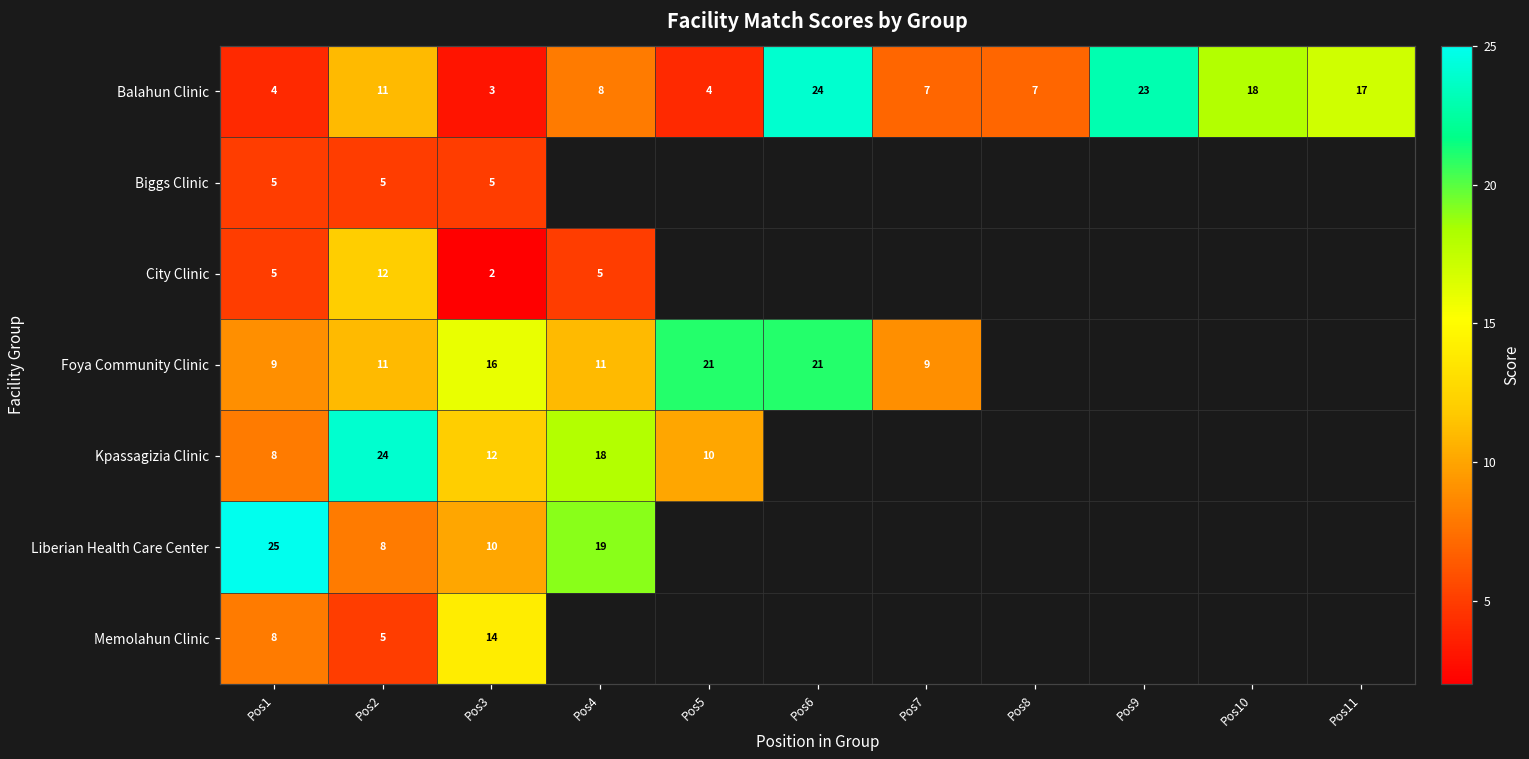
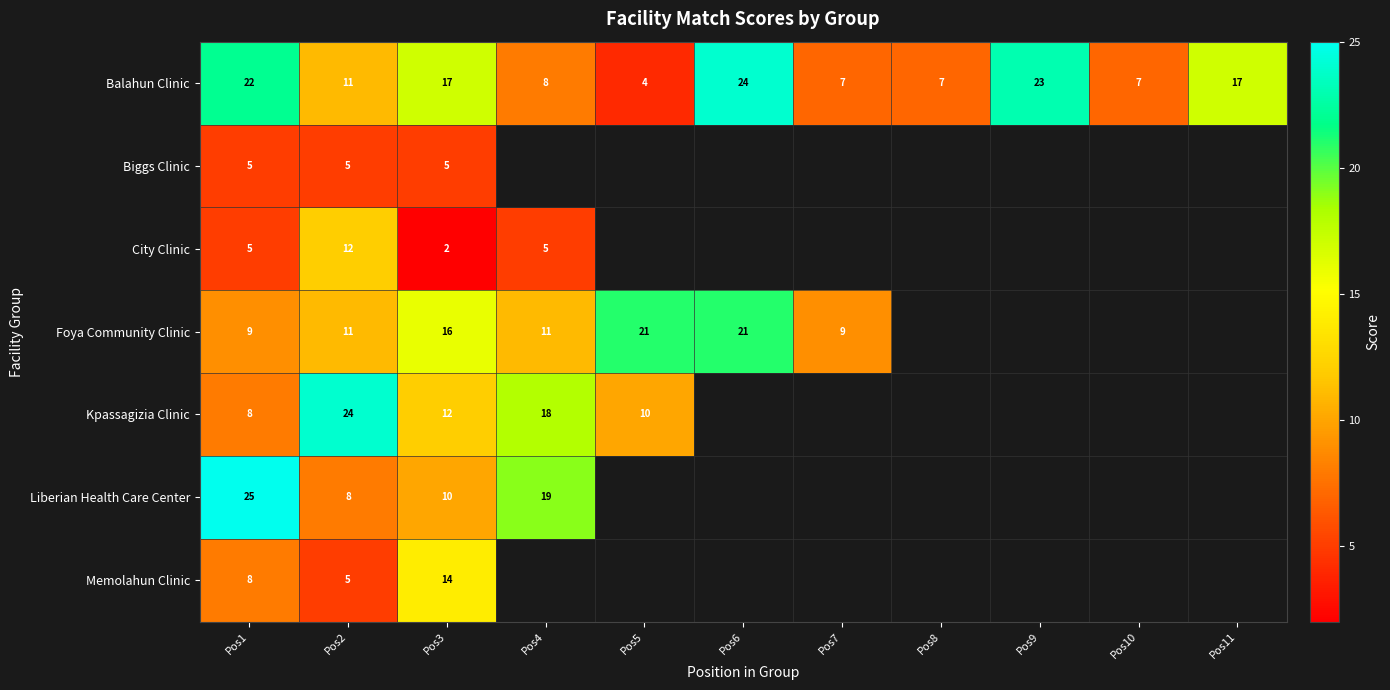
  {
    "Balahun Clinic": {
-     "Pos1": 4,
+     "Pos1": 22,
      "Pos2": 11,
-     "Pos3": 3,
+     "Pos3": 17,
      "Pos4": 8,
      "Pos5": 4,
      "Pos6": 24,
      "Pos7": 7,
      "Pos8": 7,
      "Pos9": 23,
-     "Pos10": 18,
+     "Pos10": 7,
      "Pos11": 17
    },
    "Biggs Clinic": {
      "Pos1": 5,
      "Pos2": 5,
      "Pos3": 5
    },
    "City Clinic": {
      "Pos1": 5,
      "Pos2": 12,
      "Pos3": 2,
      "Pos4": 5
    },
    "Foya Community Clinic": {
      "Pos1": 9,
      "Pos2": 11,
      "Pos3": 16,
      "Pos4": 11,
      "Pos5": 21,
      "Pos6": 21,
      "Pos7": 9
    },
    "Kpassagizia Clinic": {
      "Pos1": 8,
      "Pos2": 24,
      "Pos3": 12,
      "Pos4": 18,
      "Pos5": 10
    },
    "Liberian Health Care Center": {
      "Pos1": 25,
      "Pos2": 8,
      "Pos3": 10,
      "Pos4": 19
    },
    "Memolahun Clinic": {
      "Pos1": 8,
      "Pos2": 5,
      "Pos3": 14
    }
  }
